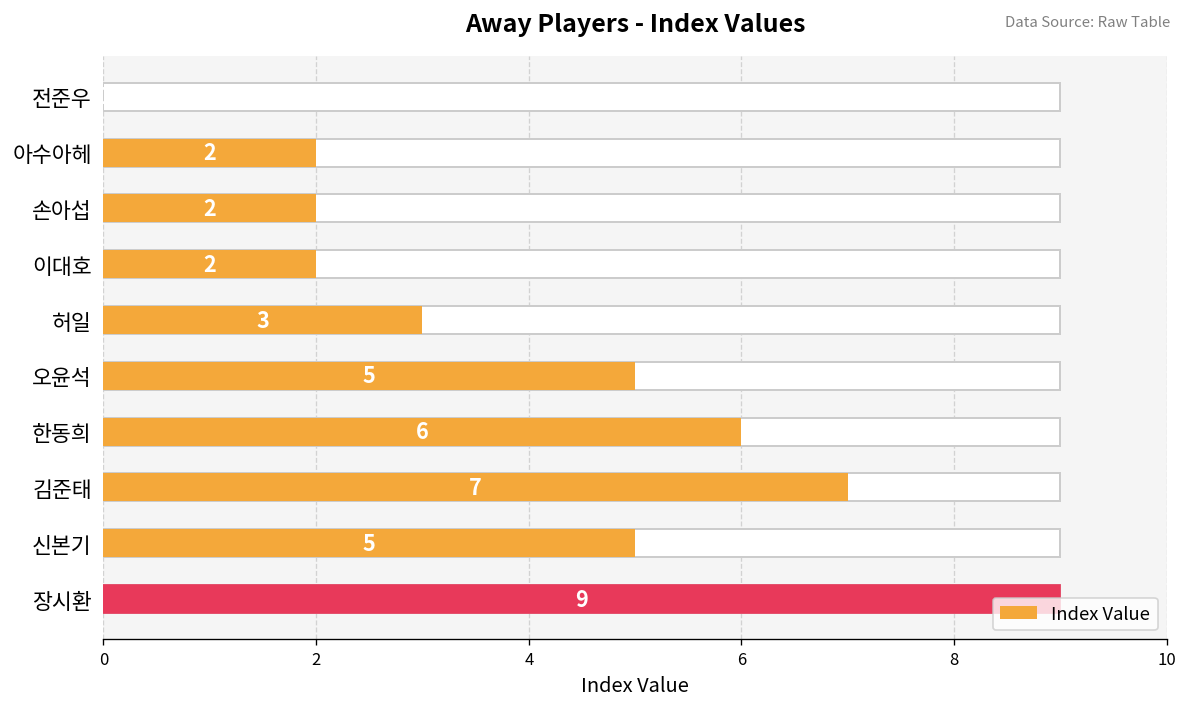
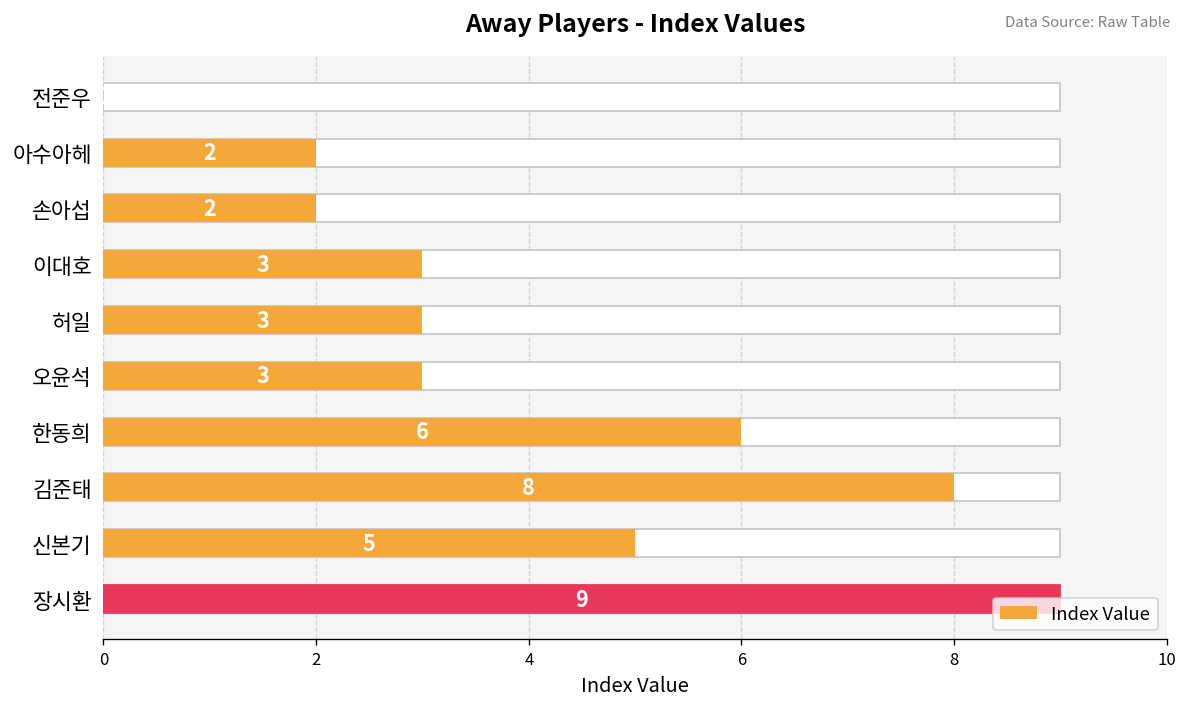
  {
    "Index Value": {
-     "이대호": 2,
-     "오윤석": 5,
-     "김준태": 7
+     "이대호": 3,
+     "오윤석": 3,
+     "김준태": 8
    }
  }
